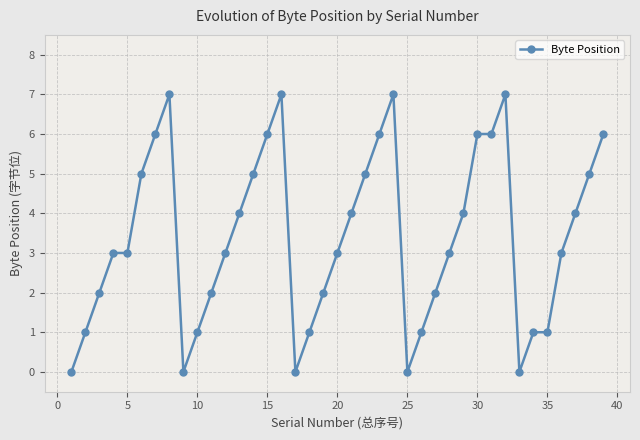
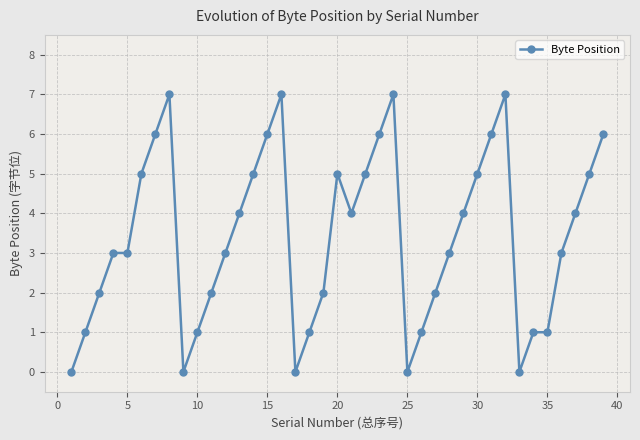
  {
    "5": 3,
    "10": 1,
    "15": 6,
-   "20": 3,
+   "20": 5,
    "25": 0,
-   "30": 6,
+   "30": 5,
    "35": 1
  }
